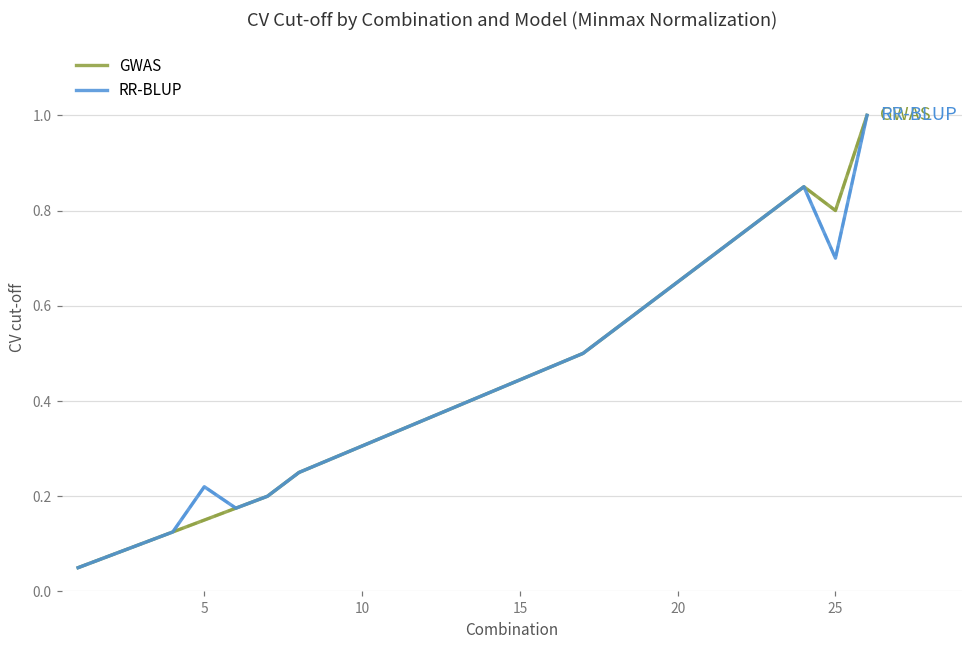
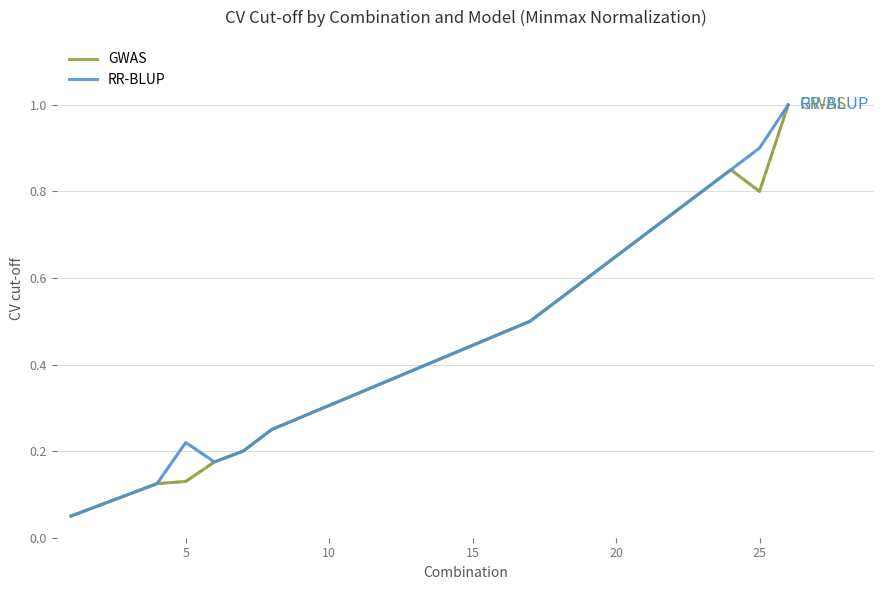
  {
    "GWAS": {
-     "5": 0.15,
+     "5": 0.13,
      "25": 0.80
    },
    "RR-BLUP": {
      "5": 0.22,
-     "25": 0.7
+     "25": 0.9
    }
  }
